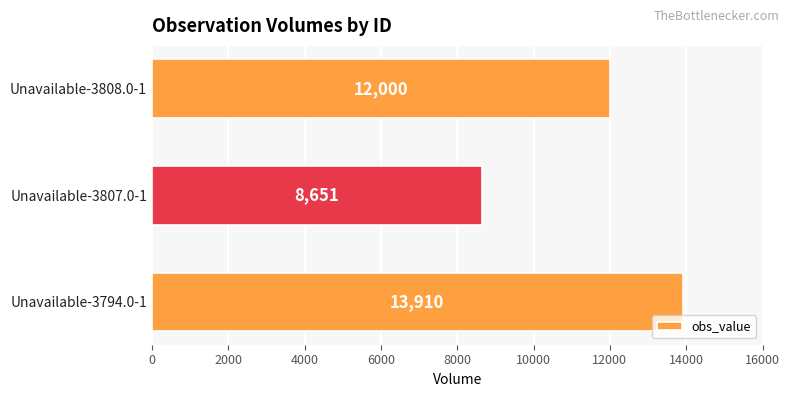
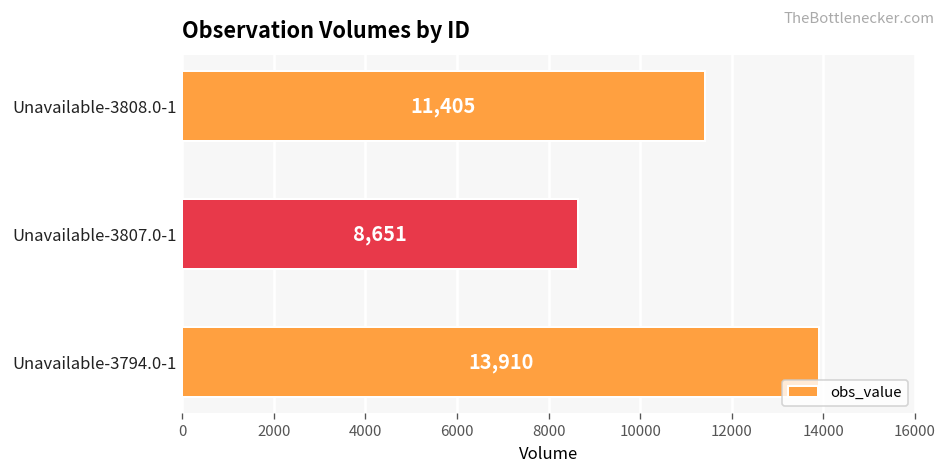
  {
-   "Unavailable-3808.0-1": "12,000",
+   "Unavailable-3808.0-1": "11,405",
    "Unavailable-3807.0-1": "8,651",
    "Unavailable-3794.0-1": "13,910"
  }
